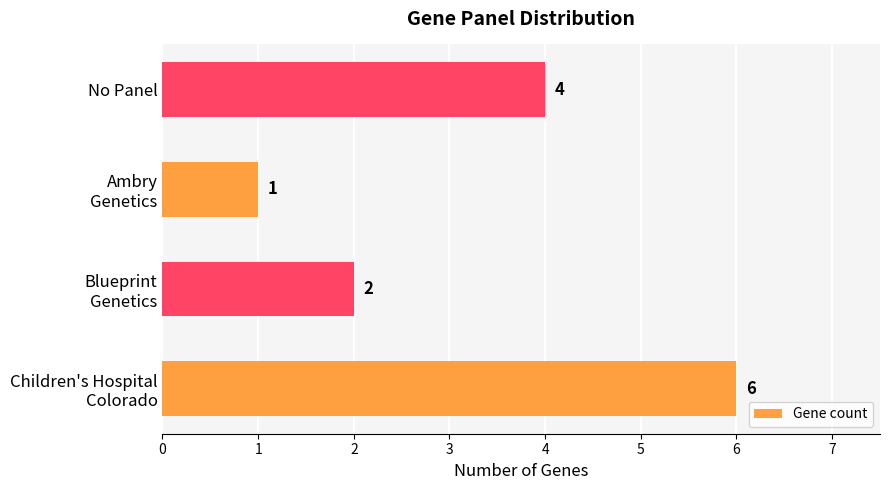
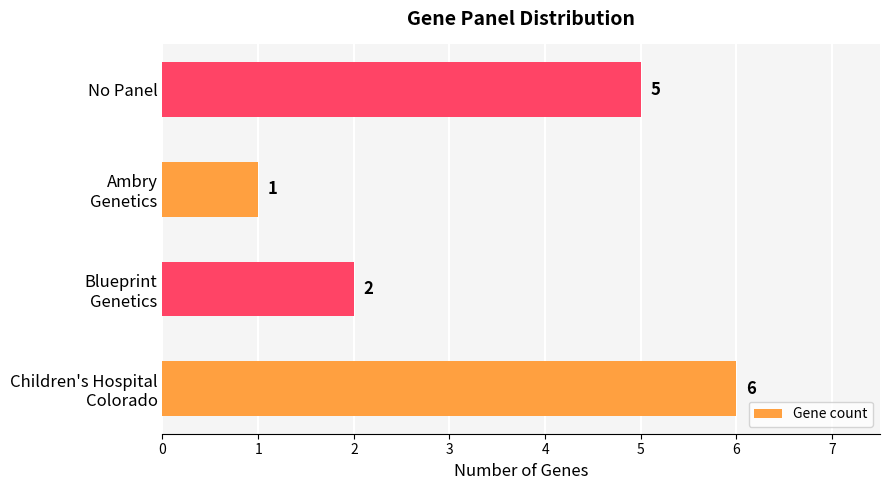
  {
-   "No Panel": 4,
+   "No Panel": 5,
    "Ambry Genetics": 1,
    "Blueprint Genetics": 2,
    "Children's Hospital Colorado": 6
  }
